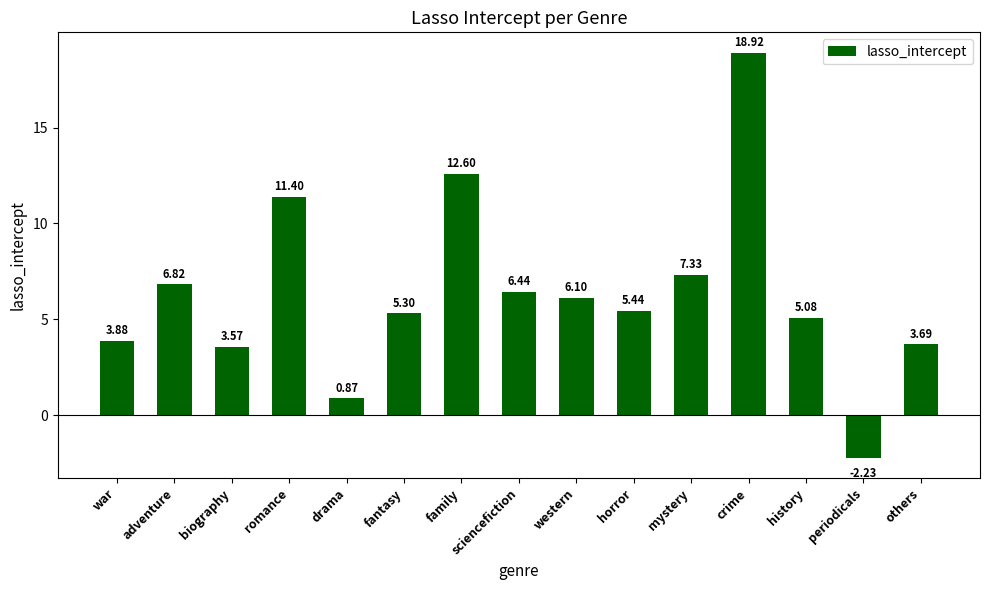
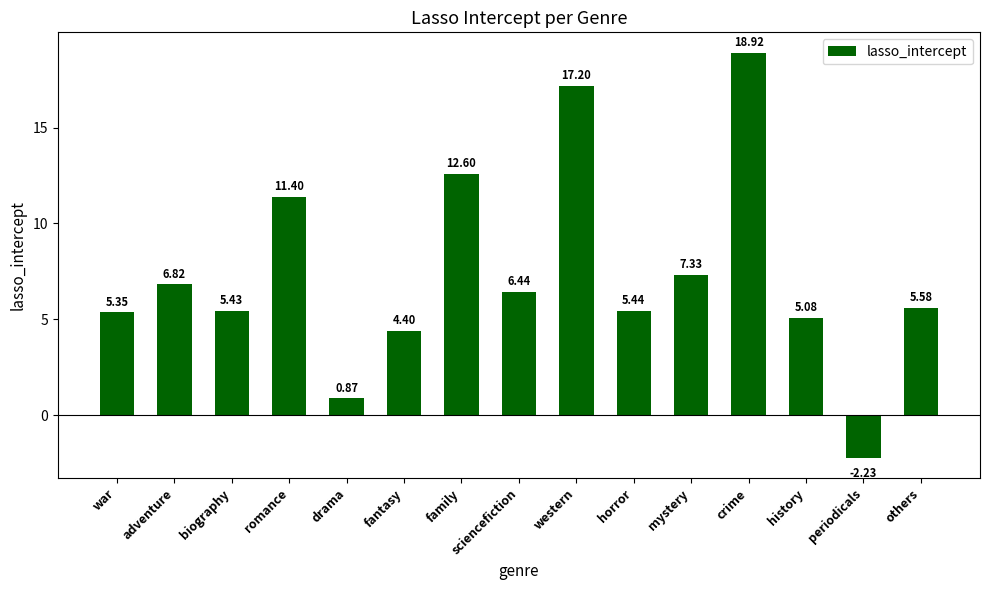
  {
-   "war": 3.88,
+   "war": 5.35,
    "adventure": 6.82,
-   "biography": 3.57,
+   "biography": 5.43,
    "romance": 11.40,
    "drama": 0.87,
-   "fantasy": 5.30,
+   "fantasy": 4.40,
    "family": 12.60,
    "sciencefiction": 6.44,
-   "western": 6.10,
+   "western": 17.20,
    "horror": 5.44,
    "mystery": 7.33,
    "crime": 18.92,
    "history": 5.08,
    "periodicals": -2.23,
-   "others": 3.69
+   "others": 5.58
  }
